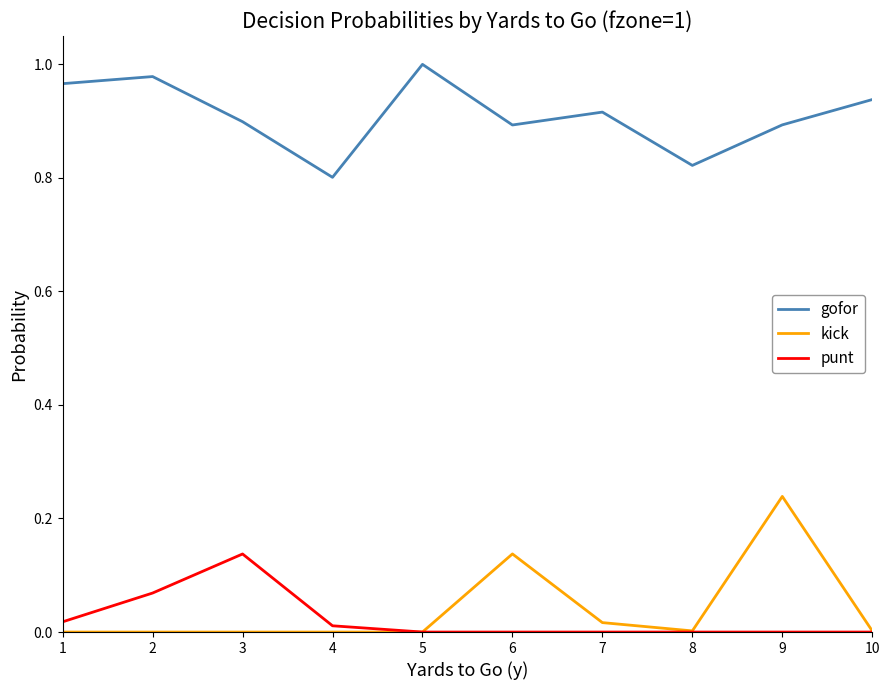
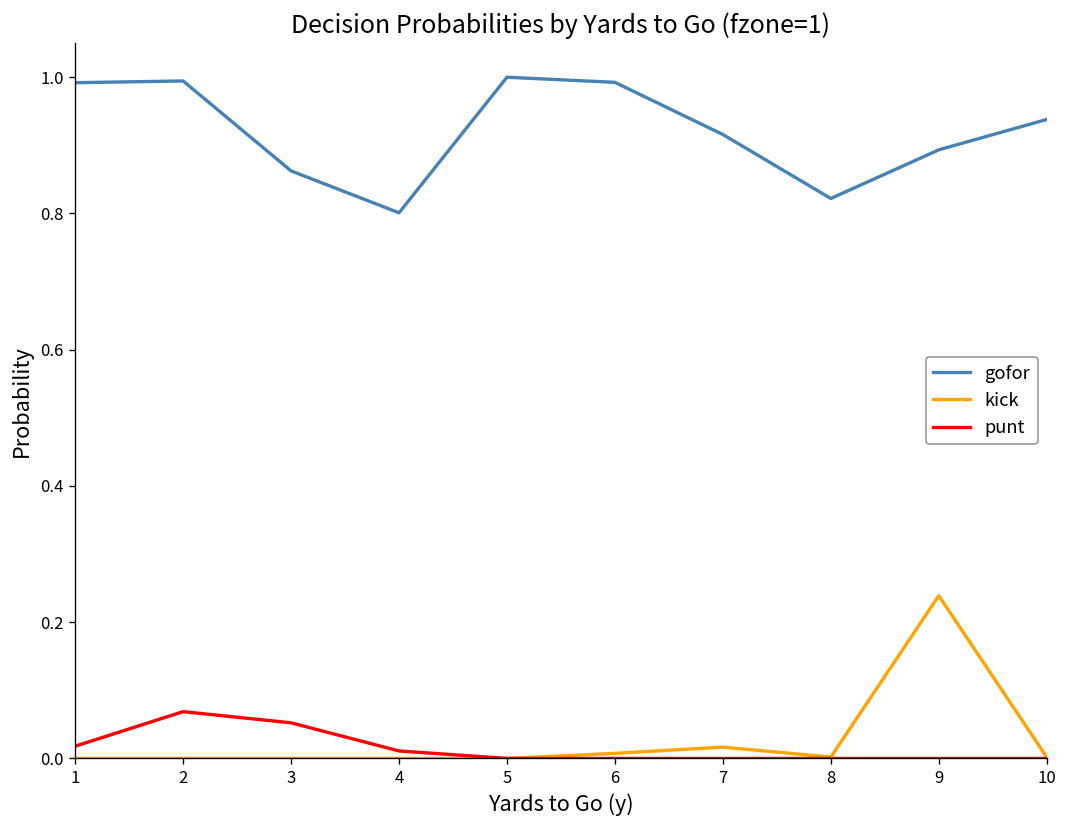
  {
    "gofor": {
-     "1": 0.97,
-     "2": 0.98,
-     "3": 0.90,
+     "1": 0.99,
+     "2": 0.99,
+     "3": 0.86,
      "4": 0.80,
      "5": 1.00,
-     "6": 0.89,
+     "6": 0.99,
      "7": 0.92,
      "8": 0.82,
      "9": 0.89,
      "10": 0.94
    },
    "kick": {
      "1": 0.00,
      "2": 0.00,
      "3": 0.00,
      "4": 0.00,
-     "6": 0.14,
+     "6": 0.01,
      "7": 0.02,
      "9": 0.24
    },
    "punt": {
      "1": 0.02,
      "2": 0.07,
-     "3": 0.14,
+     "3": 0.05,
      "4": 0.01,
      "6": 0.00,
      "7": 0.00,
      "9": 0.00
    }
  }
